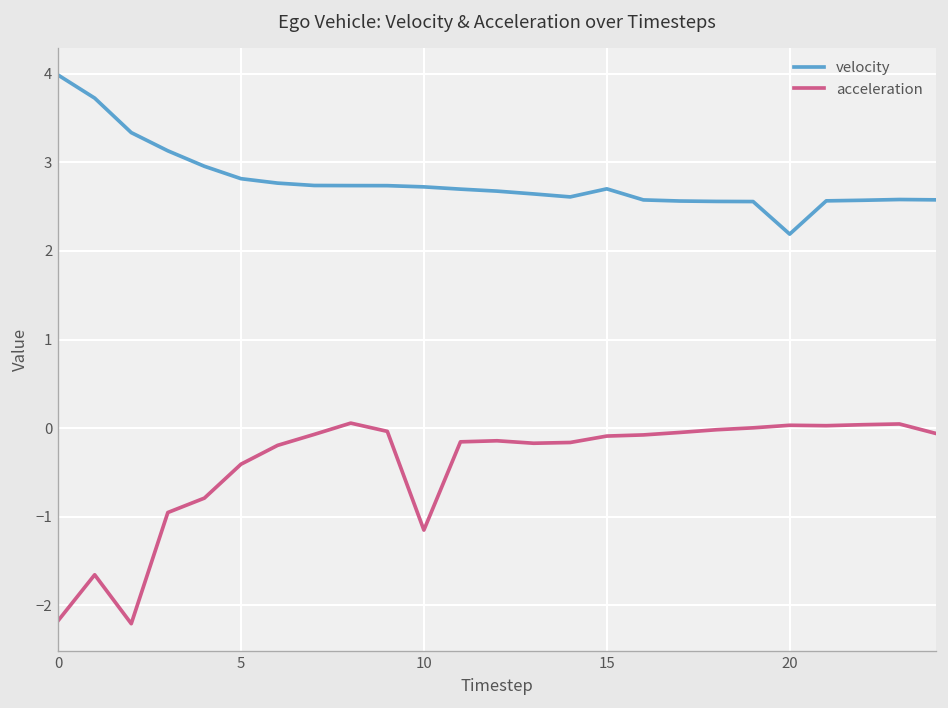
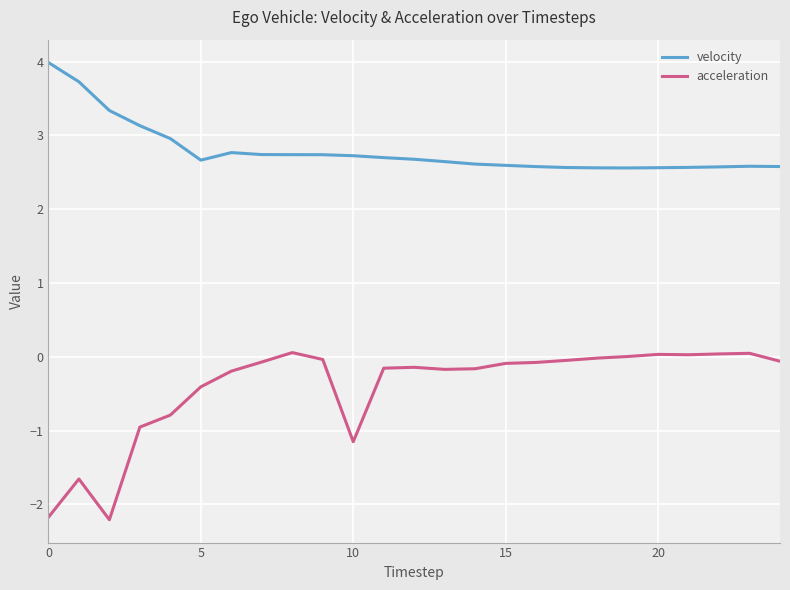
  {
    "velocity": {
      "0": 4.0,
-     "5": 2.8,
+     "5": 2.7,
      "10": 2.7,
-     "15": 2.7,
-     "20": 2.2
+     "15": 2.6,
+     "20": 2.6
    },
    "acceleration": {
      "0": -2.2,
      "5": -0.4,
      "10": -1.2,
      "15": -0.1,
      "20": 0.0
    }
  }
